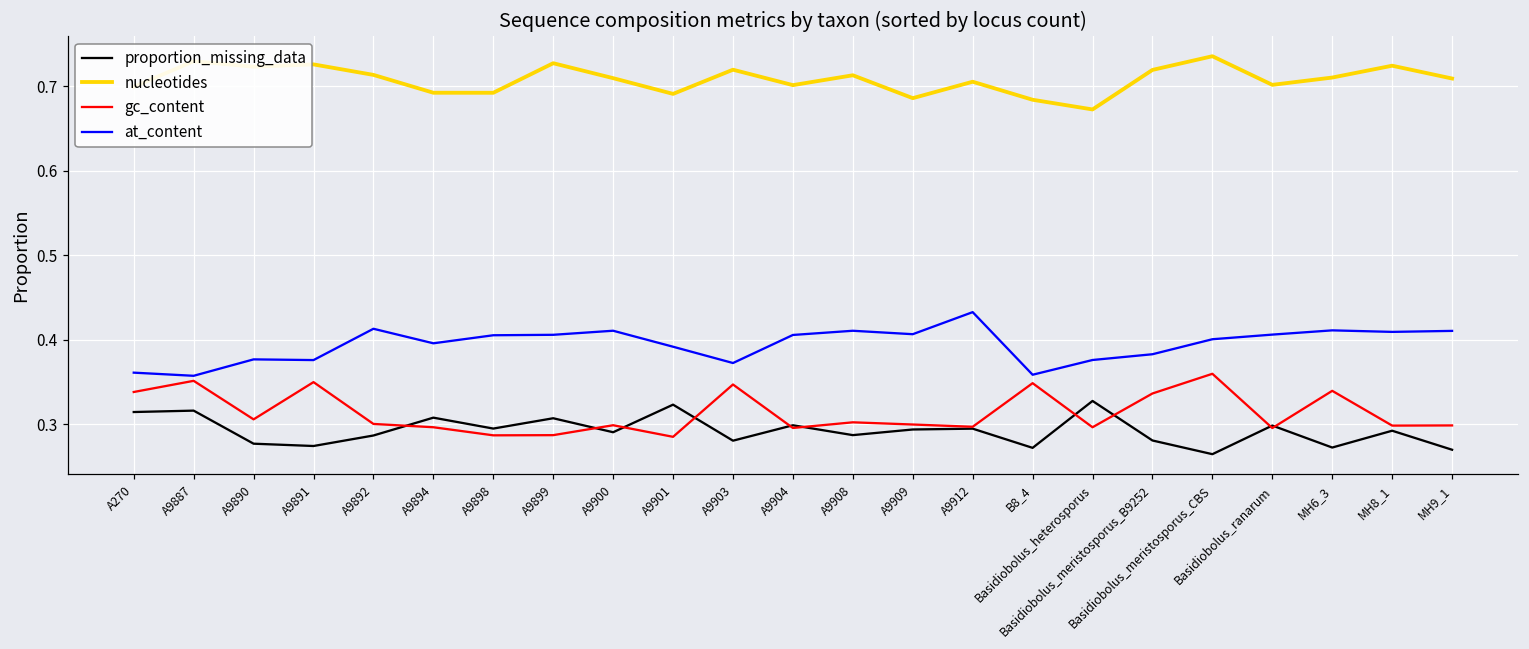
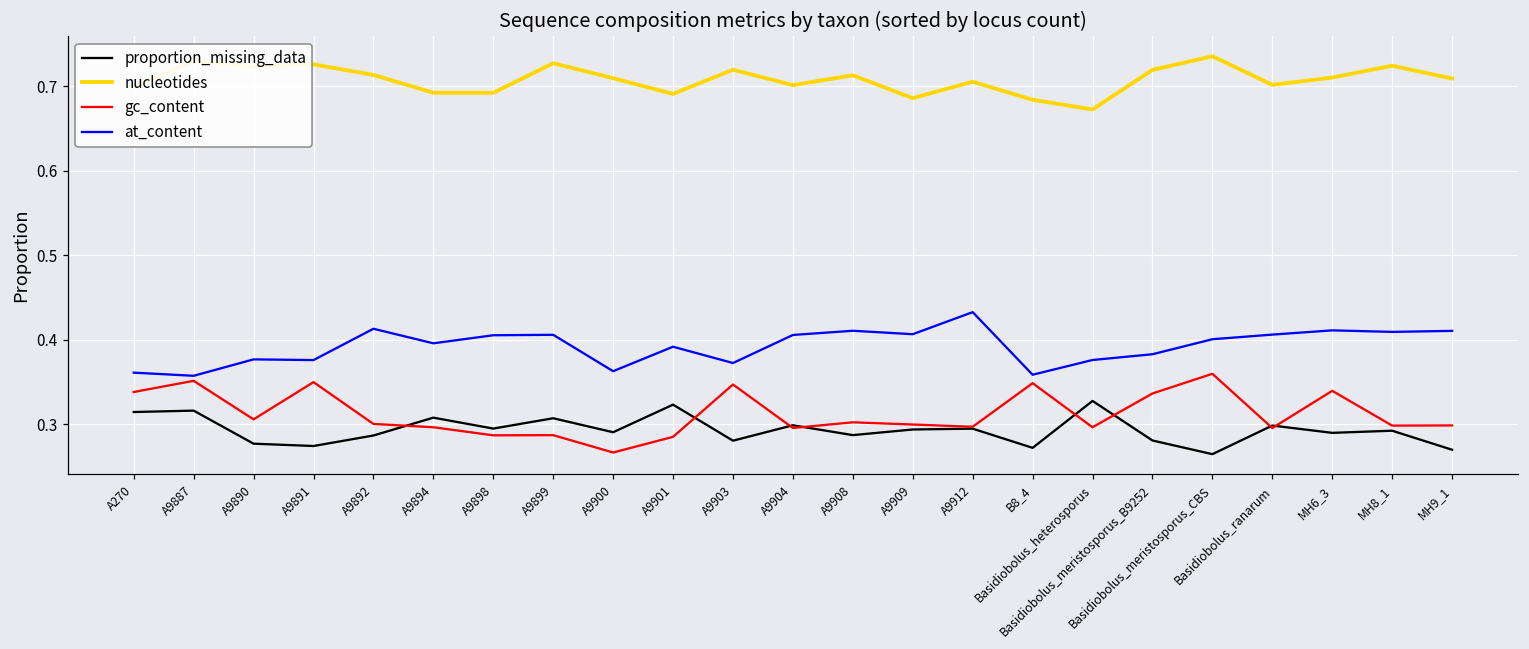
  {
    "proportion_missing_data": {
      "A270": 0.31,
      "A9887": 0.32,
      "A9890": 0.28,
      "A9891": 0.27,
      "A9892": 0.29,
      "A9894": 0.31,
      "A9898": 0.29,
      "A9899": 0.31,
      "A9900": 0.29,
      "A9901": 0.32,
      "A9903": 0.28,
      "A9908": 0.29,
      "A9909": 0.29,
      "B8_4": 0.27,
      "Basidiobolus_heterosporus": 0.33,
      "Basidiobolus_meristosporus_B9252": 0.28,
      "Basidiobolus_meristosporus_CBS": 0.26,
-     "MH6_3": 0.27,
+     "MH6_3": 0.29,
      "MH8_1": 0.29,
      "MH9_1": 0.27
    },
    "nucleotides": {
      "A9891": 0.73,
      "A9892": 0.71,
      "A9894": 0.69,
      "A9898": 0.69,
      "A9899": 0.73,
      "A9900": 0.71,
      "A9901": 0.69,
      "A9903": 0.72,
      "A9904": 0.70,
      "A9908": 0.71,
      "A9909": 0.69,
      "A9912": 0.71,
      "B8_4": 0.68,
      "Basidiobolus_heterosporus": 0.67,
      "Basidiobolus_meristosporus_B9252": 0.72,
      "Basidiobolus_meristosporus_CBS": 0.74,
      "Basidiobolus_ranarum": 0.70,
      "MH6_3": 0.71,
      "MH8_1": 0.72,
      "MH9_1": 0.71
    },
    "gc_content": {
      "A270": 0.34,
      "A9887": 0.35,
      "A9890": 0.31,
      "A9891": 0.35,
      "A9892": 0.30,
      "A9894": 0.30,
      "A9898": 0.29,
      "A9899": 0.29,
-     "A9900": 0.30,
+     "A9900": 0.27,
      "A9901": 0.29,
      "A9903": 0.35,
      "A9908": 0.30,
      "A9909": 0.30,
      "B8_4": 0.35,
      "Basidiobolus_heterosporus": 0.30,
      "Basidiobolus_meristosporus_B9252": 0.34,
      "Basidiobolus_meristosporus_CBS": 0.36,
      "MH6_3": 0.34,
      "MH8_1": 0.30,
      "MH9_1": 0.30
    },
    "at_content": {
      "A270": 0.36,
      "A9887": 0.36,
      "A9890": 0.38,
      "A9891": 0.38,
      "A9892": 0.41,
      "A9894": 0.40,
      "A9898": 0.41,
      "A9899": 0.41,
-     "A9900": 0.41,
+     "A9900": 0.36,
      "A9901": 0.39,
      "A9903": 0.37,
      "A9904": 0.41,
      "A9908": 0.41,
      "A9909": 0.41,
      "A9912": 0.43,
      "B8_4": 0.36,
      "Basidiobolus_heterosporus": 0.38,
      "Basidiobolus_meristosporus_B9252": 0.38,
      "Basidiobolus_meristosporus_CBS": 0.40,
      "Basidiobolus_ranarum": 0.41,
      "MH6_3": 0.41,
      "MH8_1": 0.41,
      "MH9_1": 0.41
    }
  }
